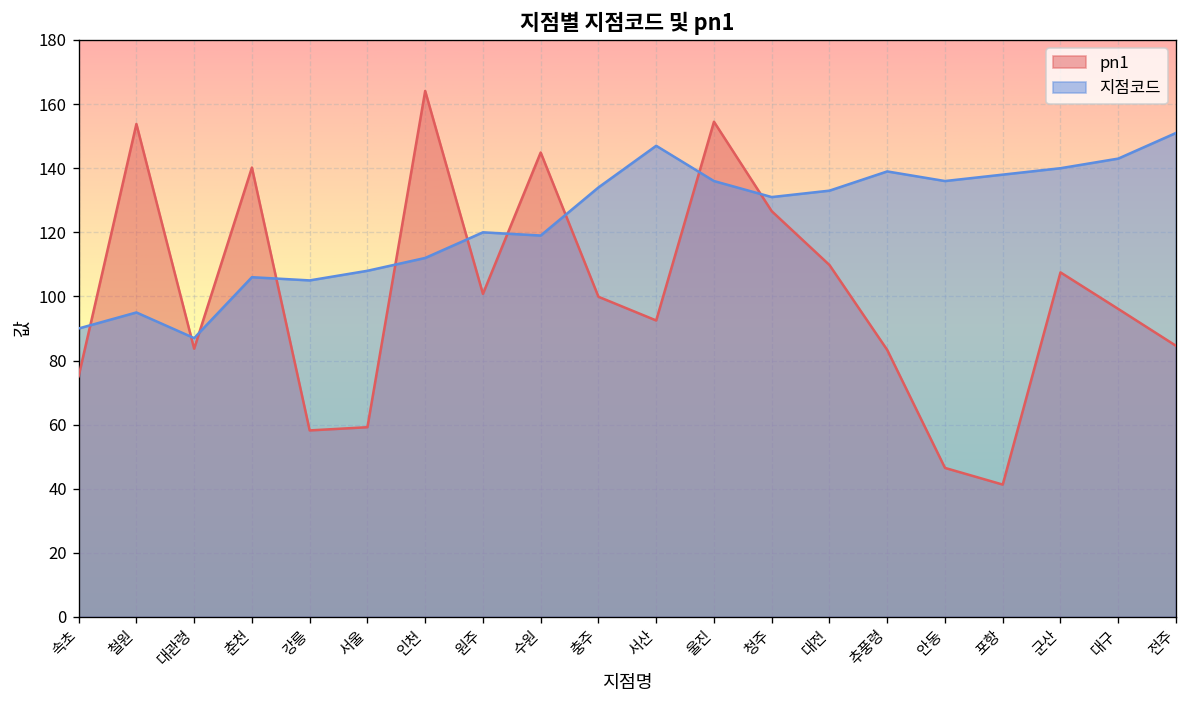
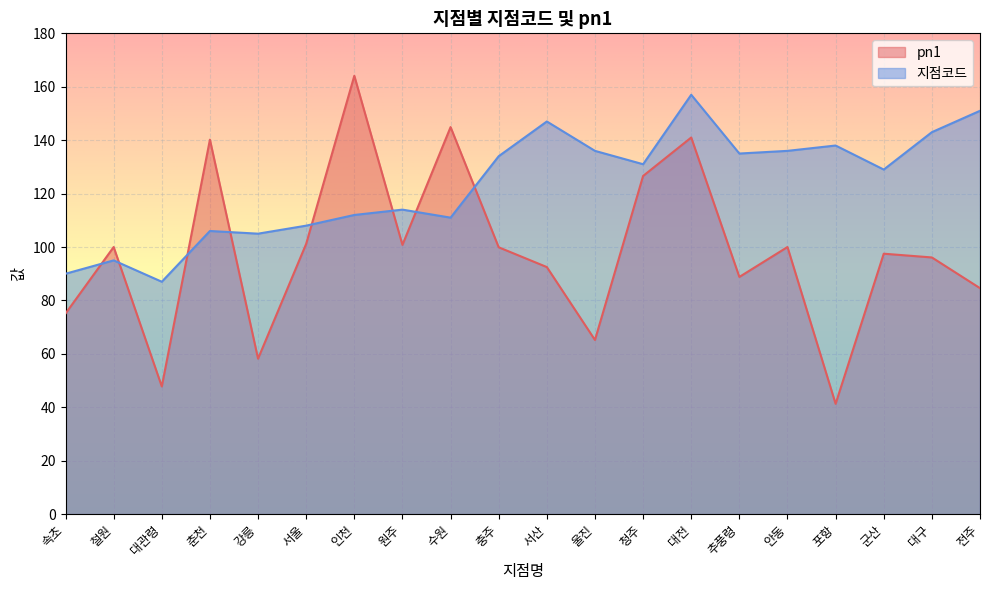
  {
    "pn1": {
      "속초": 75,
-     "철원": 154,
-     "대관령": 84,
+     "철원": 100,
+     "대관령": 48,
      "춘천": 140,
      "강릉": 58,
-     "서울": 59,
+     "서울": 101,
      "인천": 164,
      "원주": 101,
      "수원": 145,
      "충주": 100,
      "서산": 93,
-     "울진": 155,
+     "울진": 65,
      "청주": 127,
-     "대전": 110,
-     "추풍령": 83,
-     "안동": 47,
+     "대전": 141,
+     "추풍령": 89,
+     "안동": 100,
      "포항": 41,
-     "군산": 108,
+     "군산": 98,
      "대구": 96,
      "전주": 85
    },
    "지점코드": {
      "속초": 90,
      "철원": 95,
      "대관령": 87,
      "춘천": 106,
      "강릉": 105,
      "서울": 108,
      "인천": 112,
-     "원주": 120,
-     "수원": 119,
+     "원주": 114,
+     "수원": 111,
      "충주": 134,
      "서산": 147,
      "울진": 136,
      "청주": 131,
-     "대전": 133,
-     "추풍령": 139,
+     "대전": 157,
+     "추풍령": 135,
      "안동": 136,
      "포항": 138,
-     "군산": 140,
+     "군산": 129,
      "대구": 143,
      "전주": 151
    }
  }
